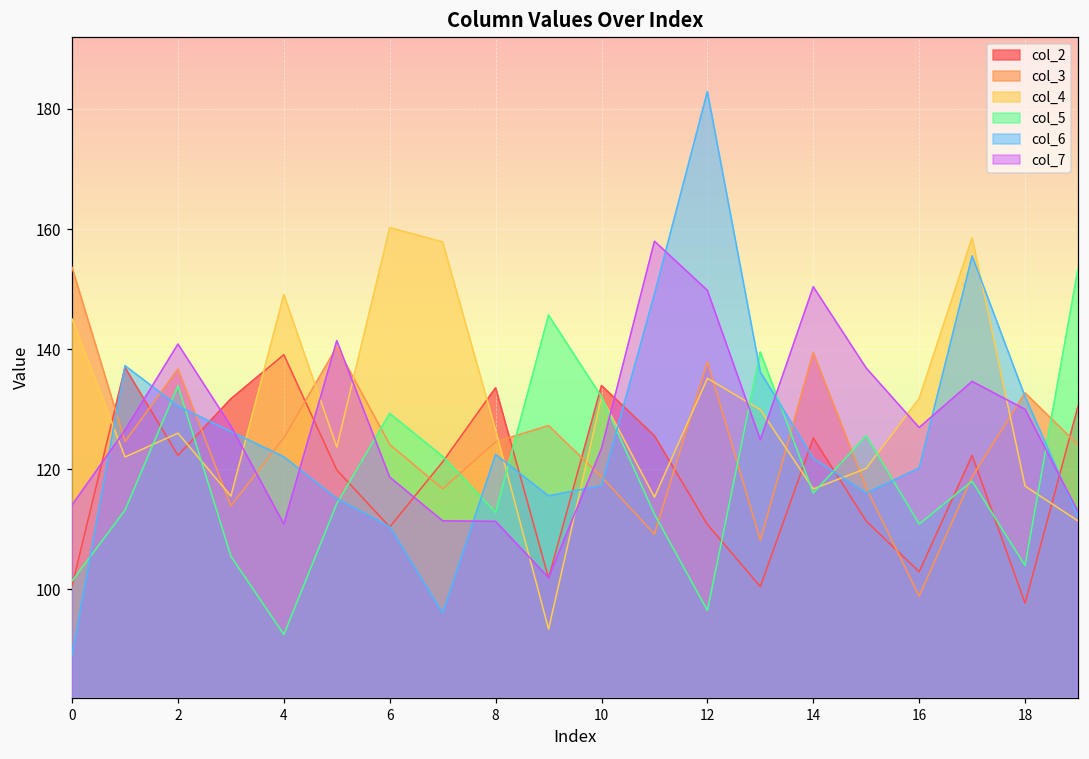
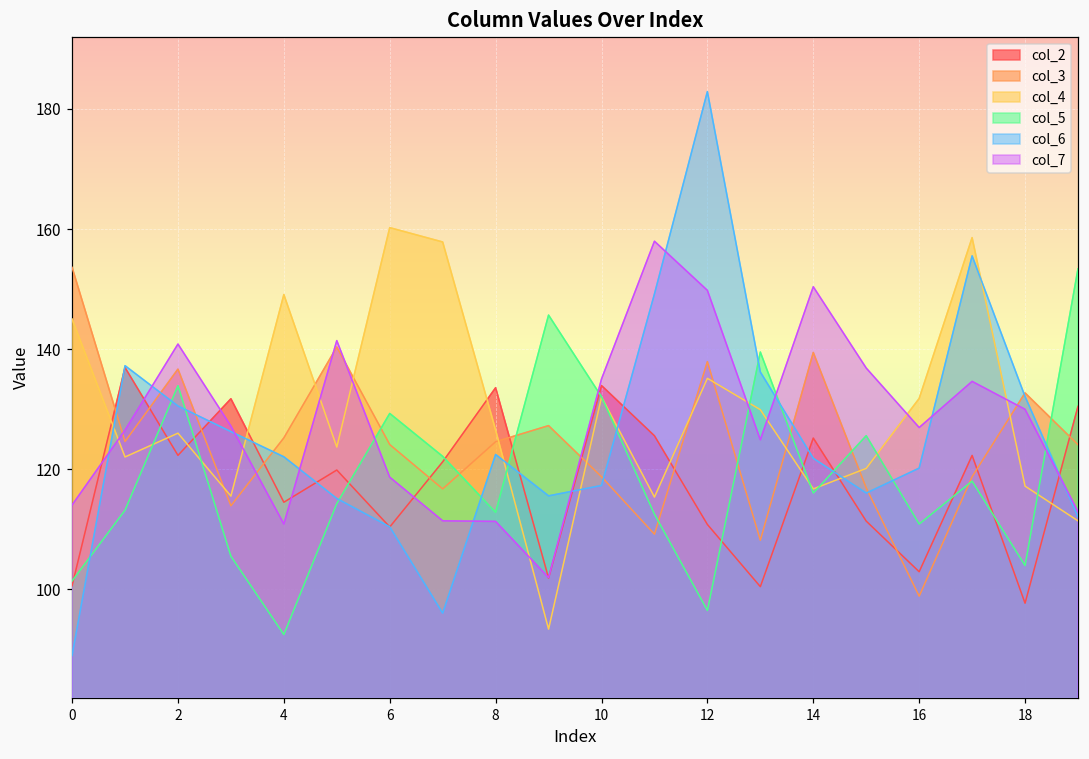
  {
    "col_2": {
      "0": 101,
      "2": 122,
-     "4": 139,
+     "4": 115,
      "8": 134,
      "10": 134,
      "12": 111,
      "14": 125,
      "16": 103,
      "18": 98
    },
    "col_5": {
      "0": 101,
      "2": 134,
      "4": 92,
      "6": 129,
      "8": 113,
      "12": 96,
      "14": 116,
      "16": 111,
      "18": 104
    },
    "col_6": {
      "0": 89,
      "2": 131,
      "4": 122,
      "8": 122,
      "10": 117,
      "12": 183,
      "14": 122,
      "16": 120,
      "18": 132
    },
    "col_7": {
      "0": 114,
      "2": 141,
      "4": 111,
      "6": 119,
      "8": 111,
-     "10": 123,
+     "10": 135,
      "12": 150,
      "14": 150,
      "16": 127,
      "18": 130
    }
  }
